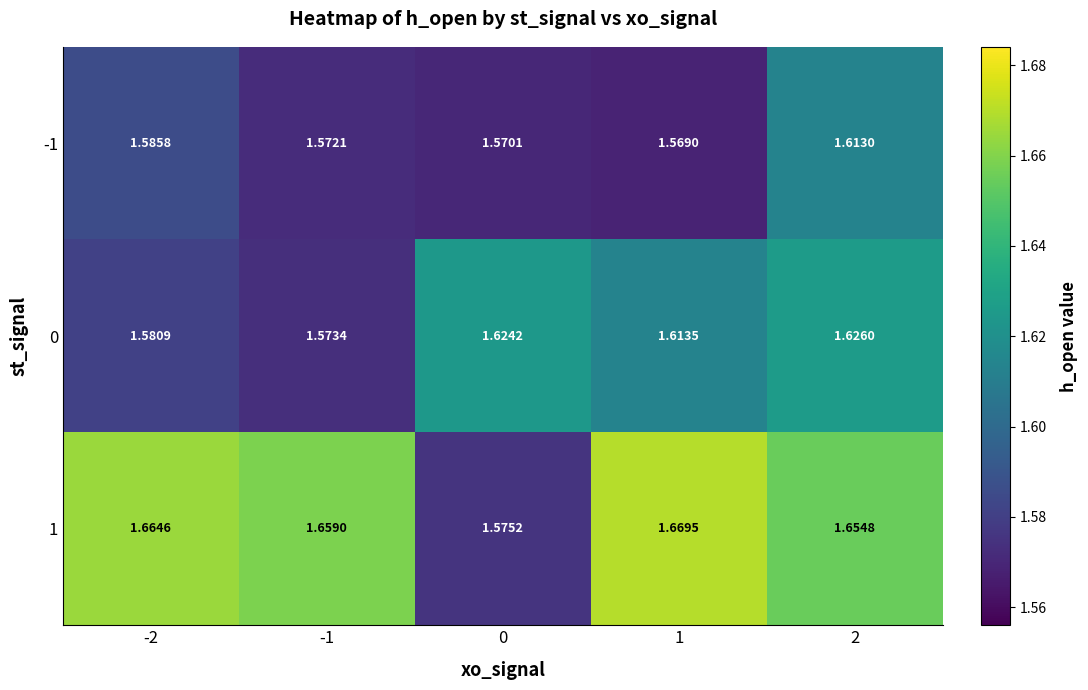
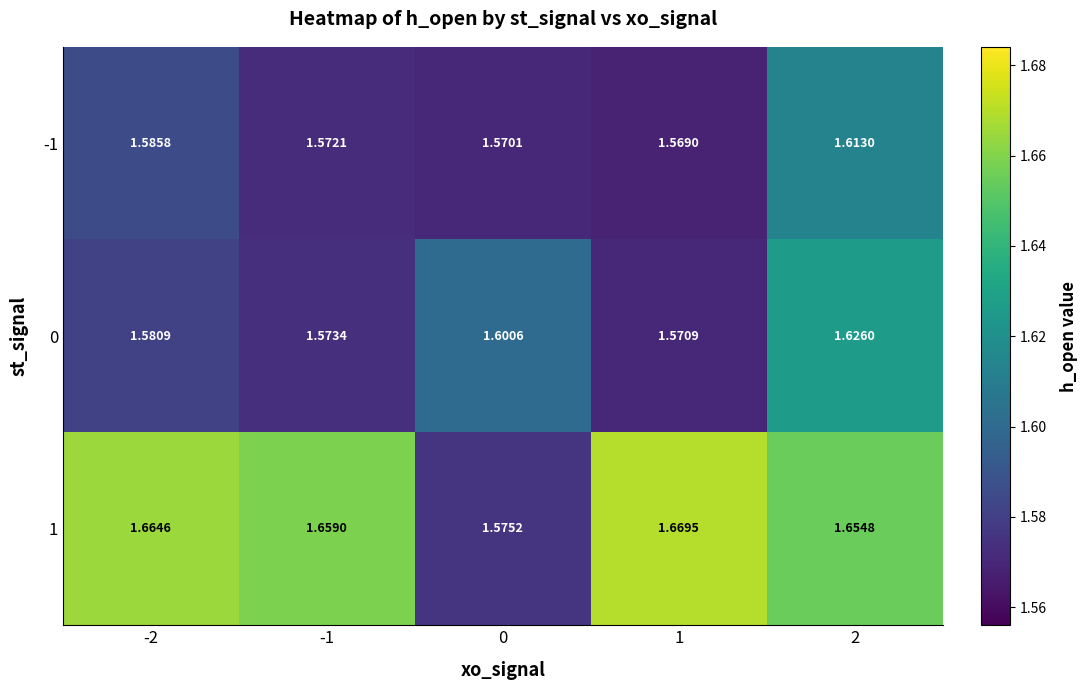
  {
    "-1": {
      "-2": 1.5858,
      "-1": 1.5721,
      "0": 1.5701,
      "1": 1.5690,
      "2": 1.6130
    },
    "0": {
      "-2": 1.5809,
      "-1": 1.5734,
-     "0": 1.6242,
-     "1": 1.6135,
+     "0": 1.6006,
+     "1": 1.5709,
      "2": 1.6260
    },
    "1": {
      "-2": 1.6646,
      "-1": 1.6590,
      "0": 1.5752,
      "1": 1.6695,
      "2": 1.6548
    }
  }
